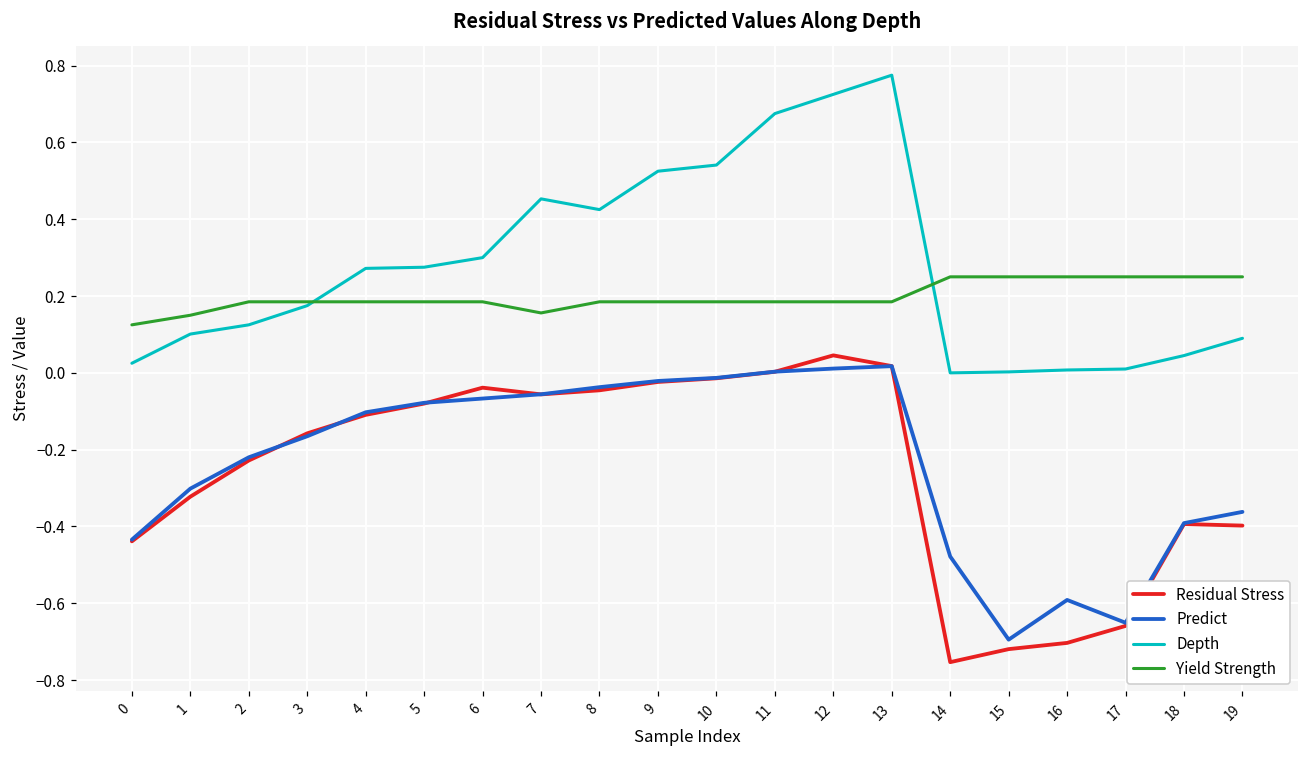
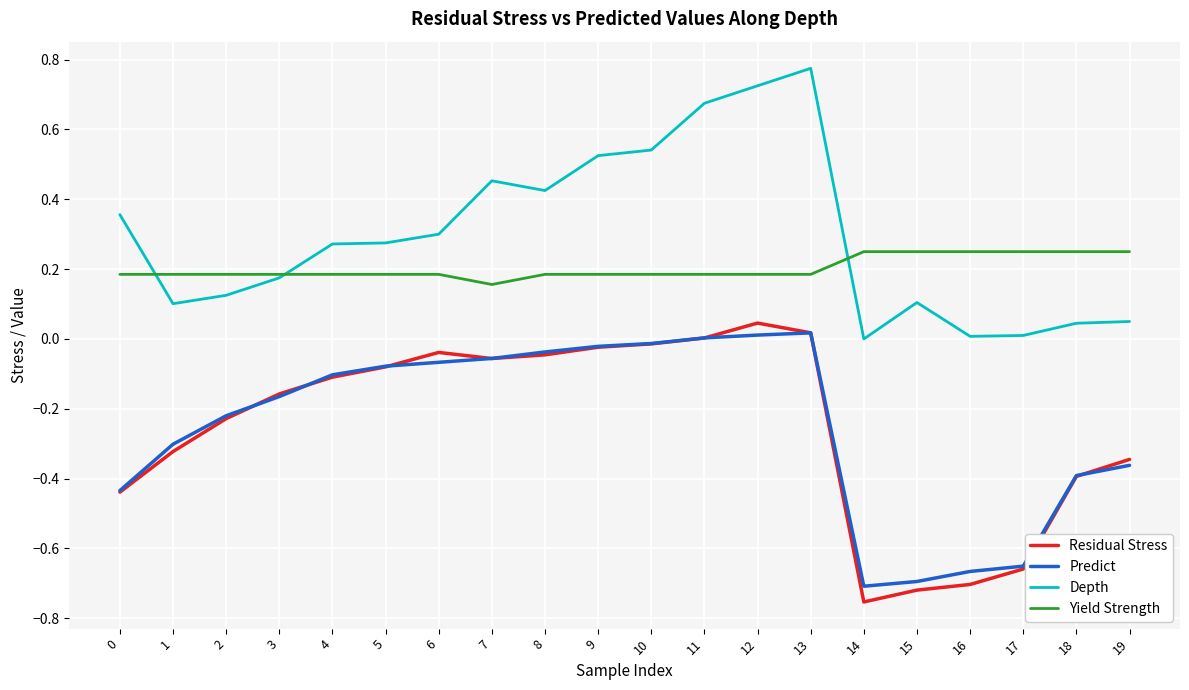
  {
    "Residual Stress": {
      "1": -0.32,
      "2": -0.23,
      "3": -0.16,
      "6": -0.04,
      "8": -0.05,
      "12": 0.05,
      "14": -0.75,
      "15": -0.72,
      "16": -0.70,
      "17": -0.66,
-     "19": -0.40
+     "19": -0.34
    },
    "Predict": {
      "1": -0.30,
      "2": -0.22,
      "3": -0.17,
      "6": -0.07,
      "8": -0.04,
      "12": 0.01,
-     "14": -0.48,
+     "14": -0.71,
      "15": -0.69,
-     "16": -0.59,
+     "16": -0.67,
      "17": -0.65,
      "19": -0.36
    },
    "Depth": {
-     "0": 0.03,
+     "0": 0.36,
      "1": 0.10,
      "2": 0.13,
      "3": 0.18,
      "4": 0.27,
      "5": 0.28,
      "6": 0.30,
      "7": 0.45,
      "8": 0.43,
      "9": 0.53,
      "10": 0.54,
      "11": 0.68,
      "12": 0.73,
      "13": 0.78,
      "14": 0.00,
-     "15": 0.00,
+     "15": 0.10,
      "16": 0.01,
      "17": 0.01,
      "18": 0.05,
-     "19": 0.09
+     "19": 0.05
    },
    "Yield Strength": {
-     "0": 0.13,
-     "1": 0.15,
+     "0": 0.19,
+     "1": 0.19,
      "2": 0.19,
      "3": 0.19,
      "4": 0.19,
      "5": 0.19,
      "6": 0.19,
      "7": 0.16,
      "8": 0.19,
      "9": 0.19,
      "10": 0.19,
      "11": 0.19,
      "12": 0.19,
      "13": 0.19,
      "14": 0.25,
      "15": 0.25,
      "16": 0.25,
      "17": 0.25,
      "18": 0.25,
      "19": 0.25
    }
  }
